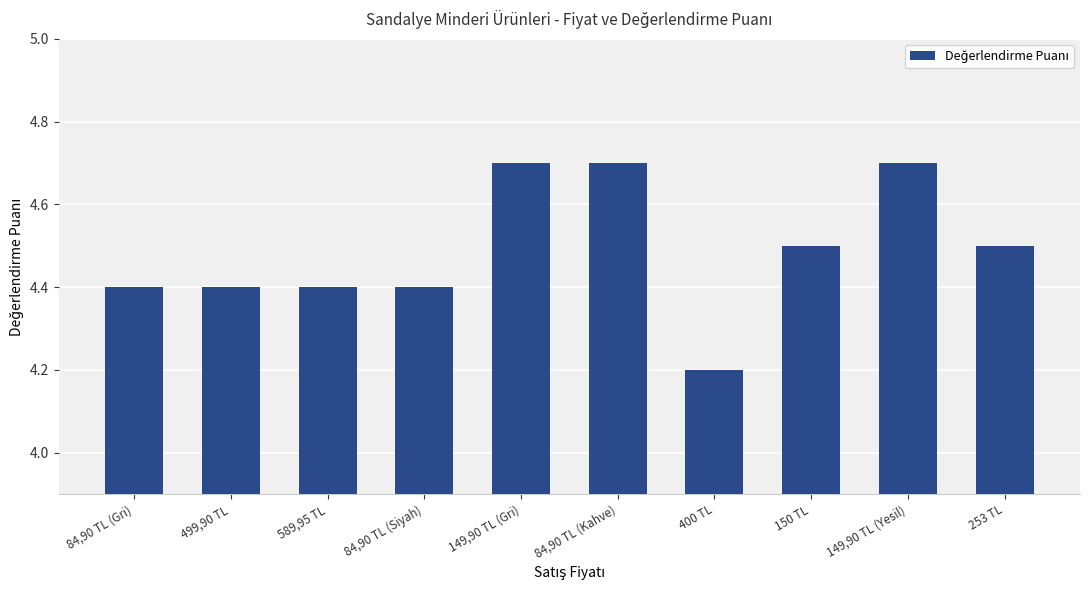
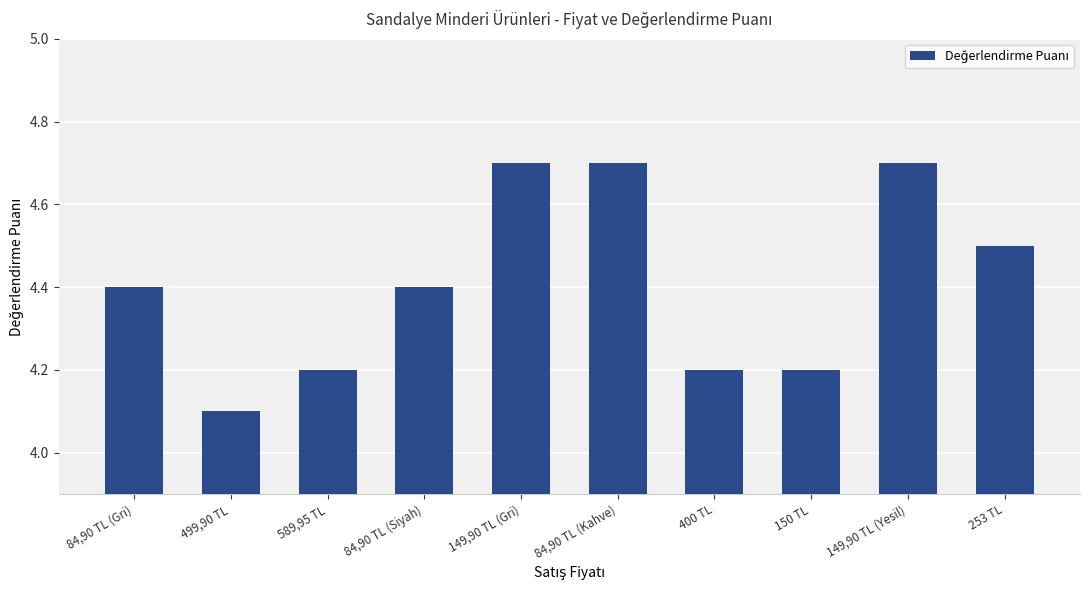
  {
    "84,90 TL (Gri)": 4.4,
-   "499,90 TL": 4.4,
-   "589,95 TL": 4.4,
+   "499,90 TL": 4.1,
+   "589,95 TL": 4.2,
    "84,90 TL (Siyah)": 4.4,
    "149,90 TL (Gri)": 4.7,
    "84,90 TL (Kahve)": 4.7,
    "400 TL": 4.2,
-   "150 TL": 4.5,
+   "150 TL": 4.2,
    "149,90 TL (Yesil)": 4.7,
    "253 TL": 4.5
  }
